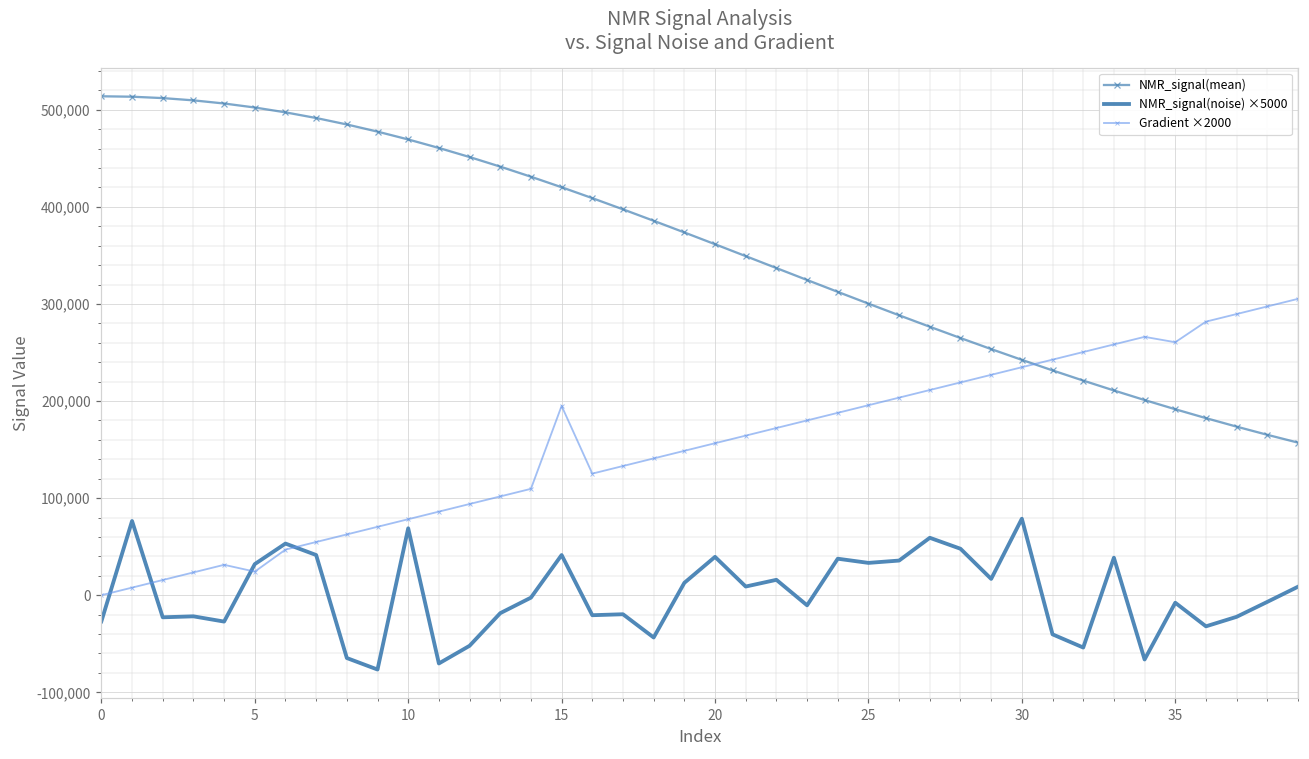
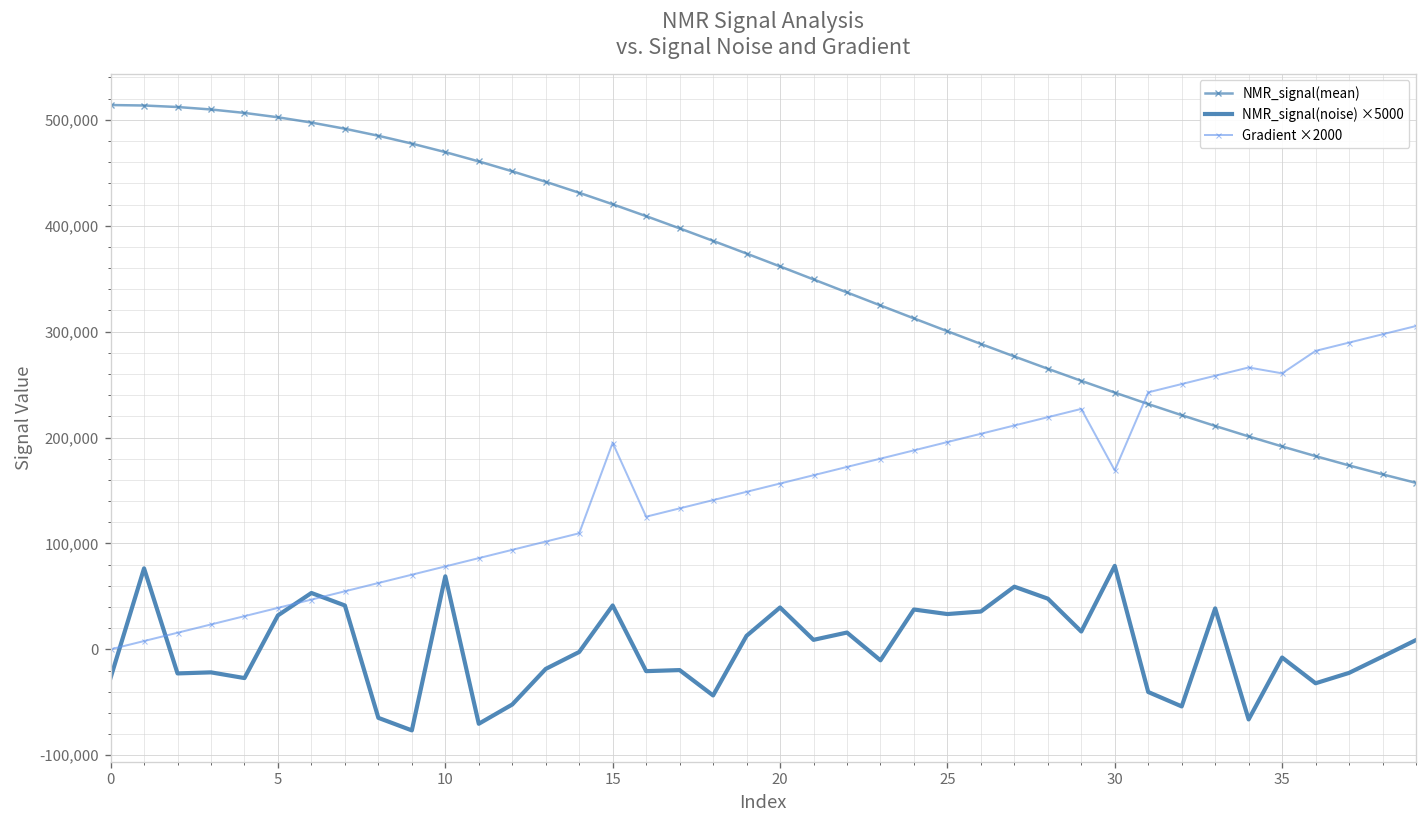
  {
    "Gradient ×2000": {
      "0": "0",
-     "5": "20,000",
+     "5": "40,000",
      "10": "80,000",
      "15": "200,000",
      "20": "160,000",
      "25": "200,000",
-     "30": "230,000",
+     "30": "170,000",
      "35": "260,000"
    }
  }
